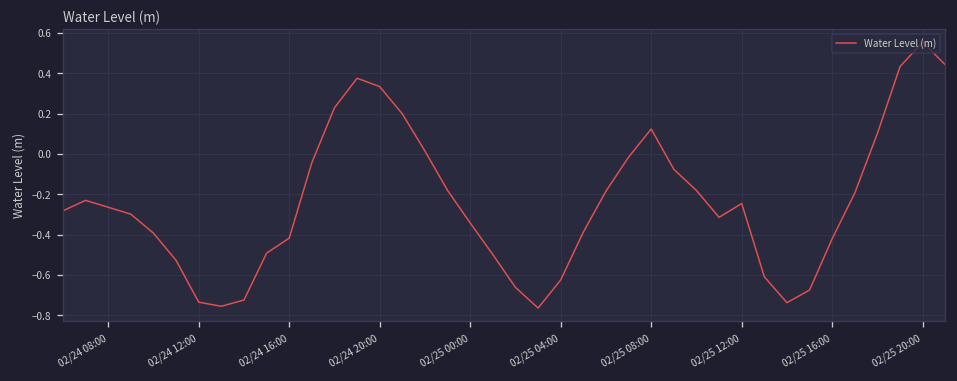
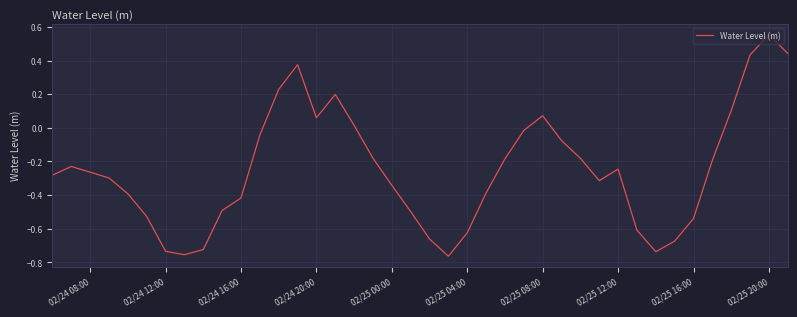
  {
    "02/24 08:00": -0.26,
    "02/24 12:00": -0.73,
    "02/24 16:00": -0.42,
-   "02/24 20:00": 0.33,
+   "02/24 20:00": 0.06,
    "02/25 00:00": -0.34,
    "02/25 04:00": -0.62,
-   "02/25 08:00": 0.12,
+   "02/25 08:00": 0.07,
    "02/25 12:00": -0.25,
-   "02/25 16:00": -0.42
+   "02/25 16:00": -0.54
  }
